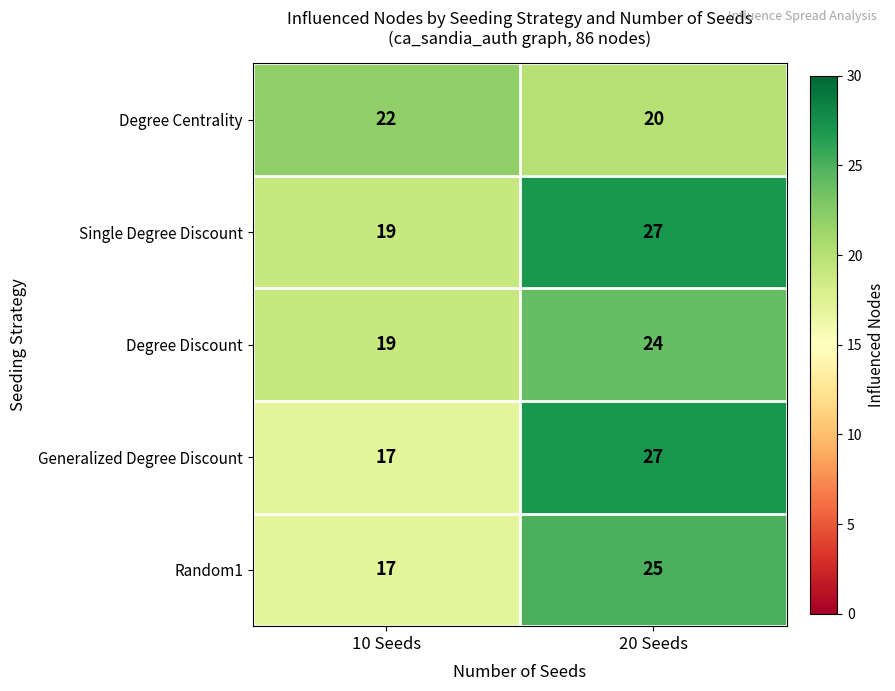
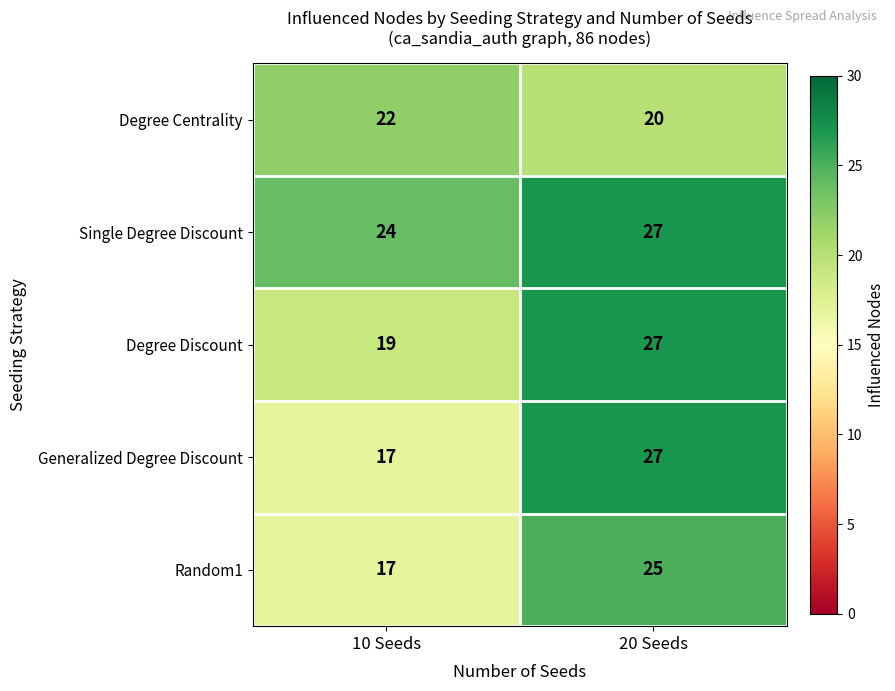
  {
    "Degree Centrality": {
      "10 Seeds": 22,
      "20 Seeds": 20
    },
    "Single Degree Discount": {
-     "10 Seeds": 19,
+     "10 Seeds": 24,
      "20 Seeds": 27
    },
    "Degree Discount": {
      "10 Seeds": 19,
-     "20 Seeds": 24
+     "20 Seeds": 27
    },
    "Generalized Degree Discount": {
      "10 Seeds": 17,
      "20 Seeds": 27
    },
    "Random1": {
      "10 Seeds": 17,
      "20 Seeds": 25
    }
  }
